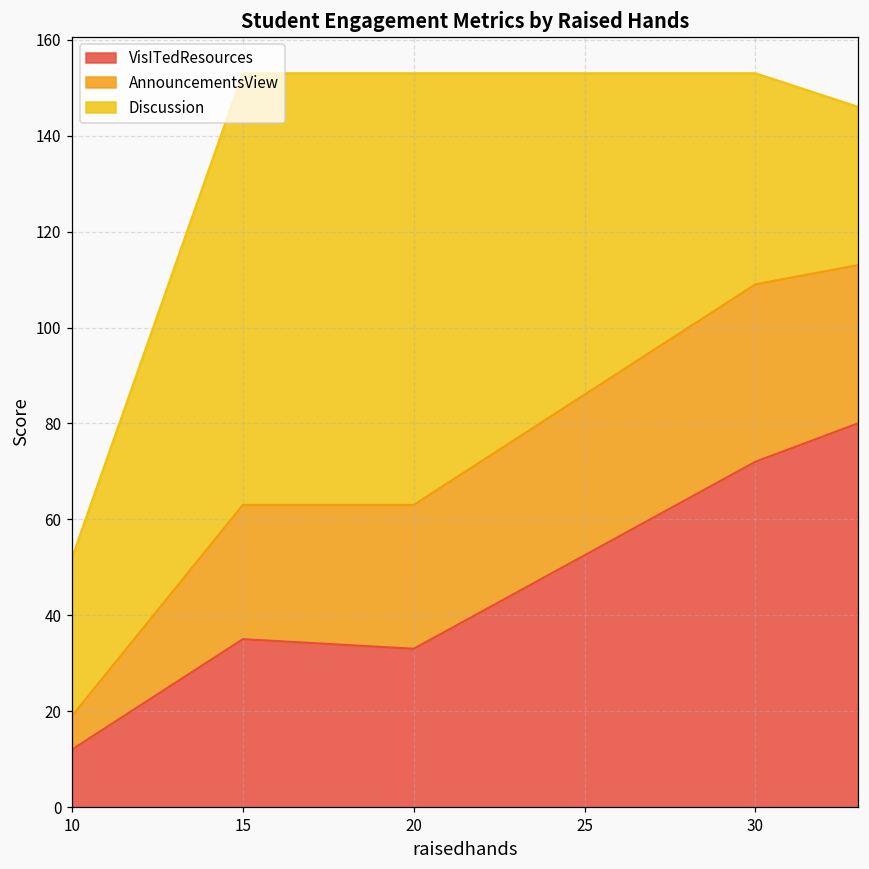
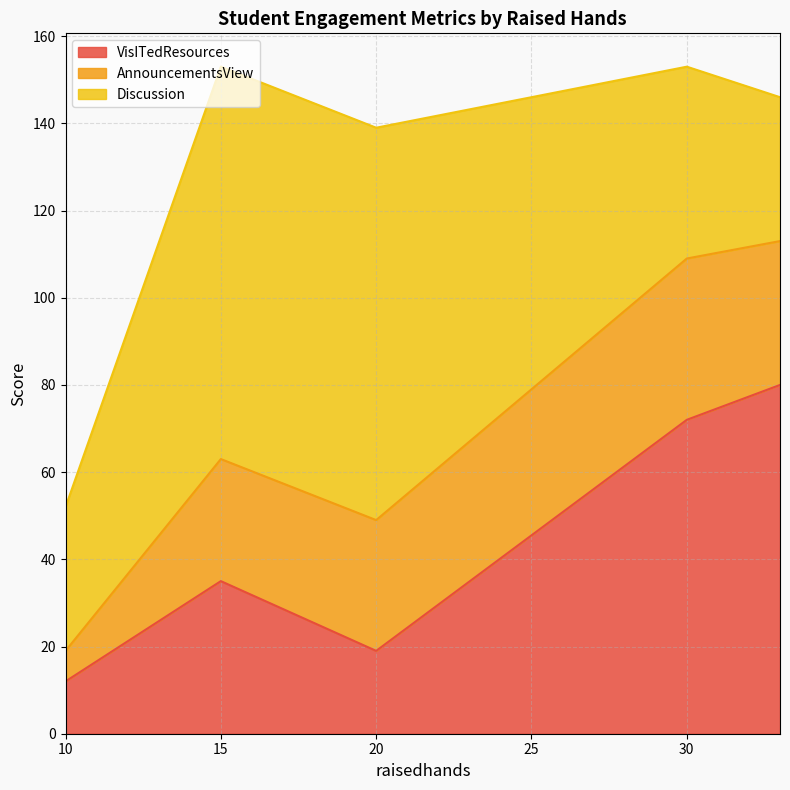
  {
    "VisITedResources": {
      "10": 12,
      "15": 35,
-     "20": 33,
+     "20": 19,
      "30": 72
    }
  }
